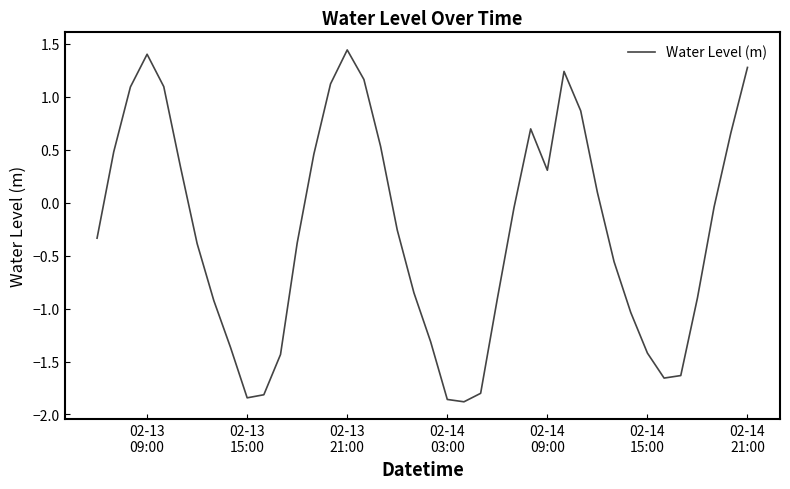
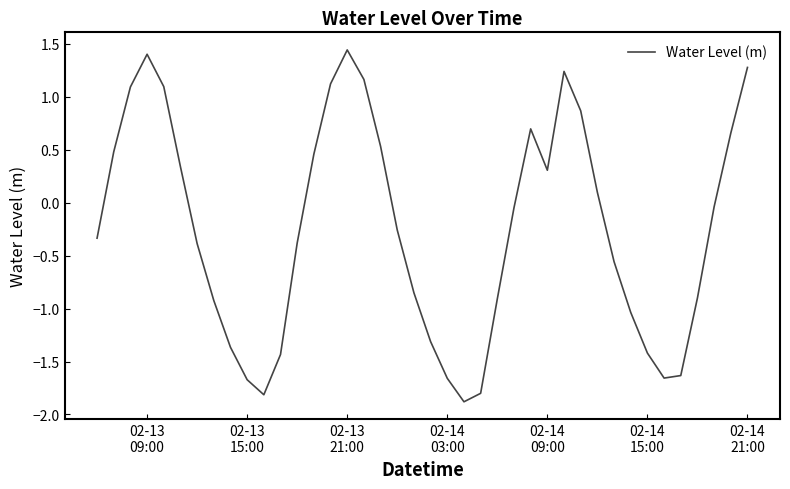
  {
    "02-13 09:00": 1.40,
-   "02-13 15:00": -1.84,
+   "02-13 15:00": -1.67,
    "02-13 21:00": 1.44,
-   "02-14 03:00": -1.86,
+   "02-14 03:00": -1.66,
    "02-14 09:00": 0.31,
    "02-14 15:00": -1.42,
    "02-14 21:00": 1.28
  }
